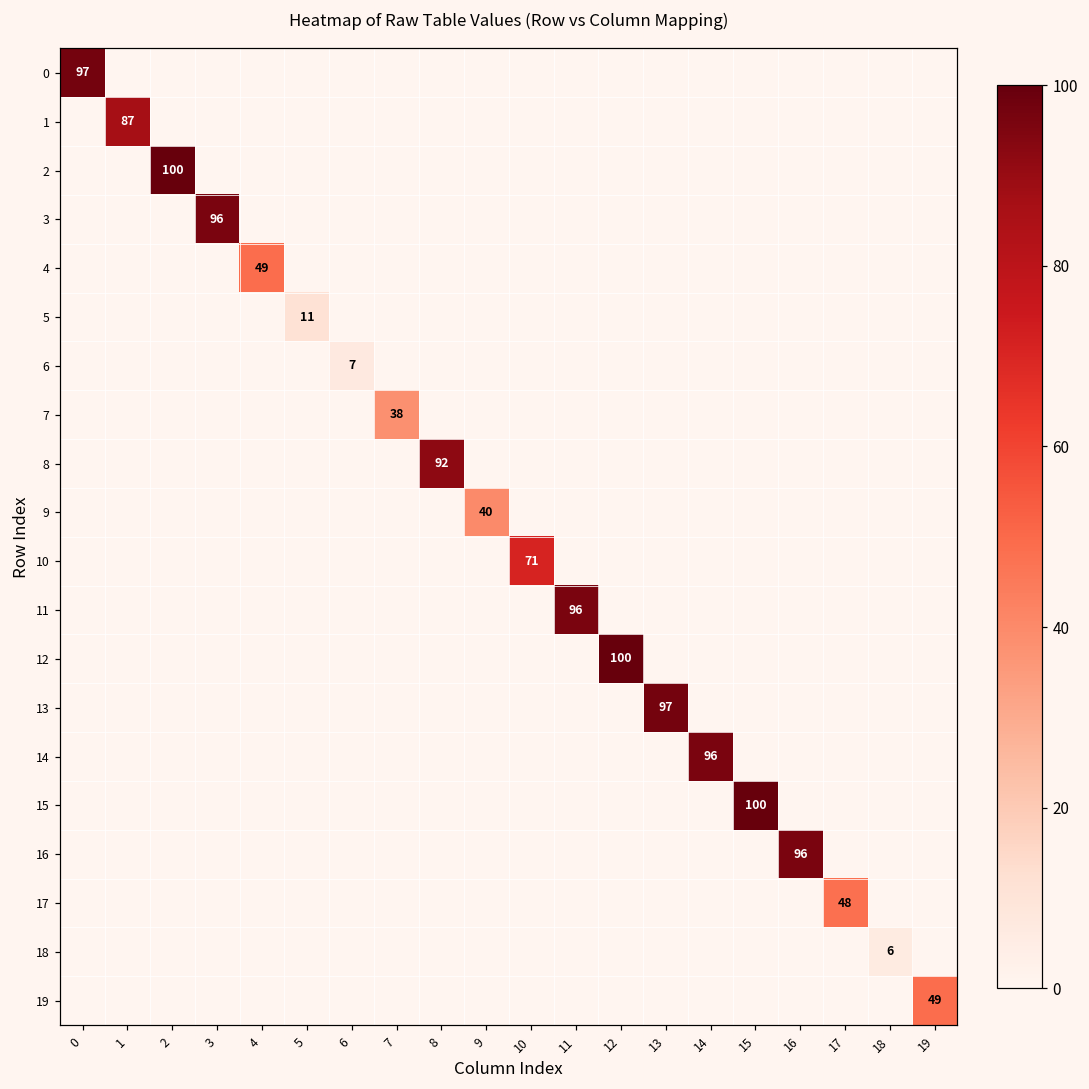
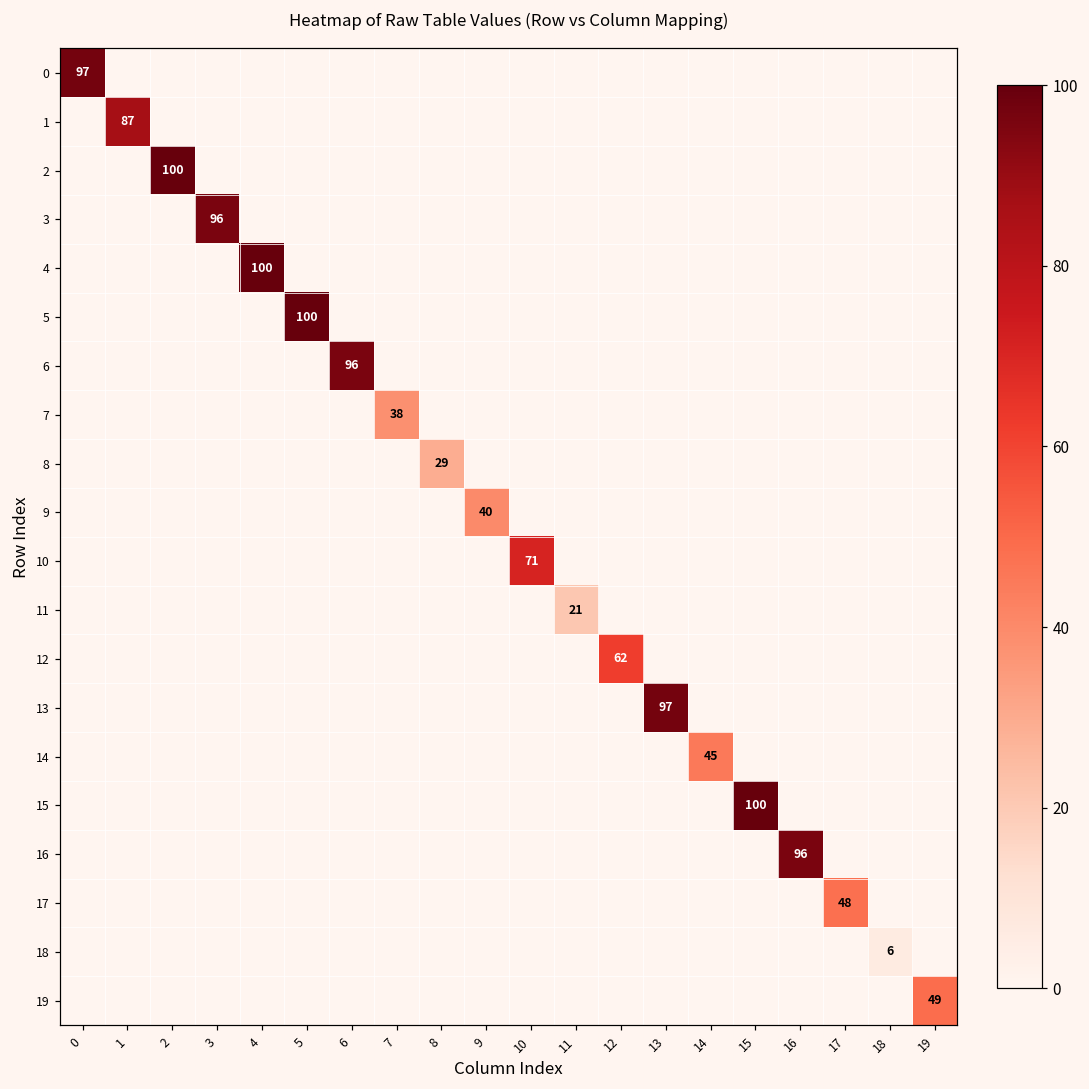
  {
    "0": {
      "0": 97
    },
    "1": {
      "1": 87
    },
    "2": {
      "2": 100
    },
    "3": {
      "3": 96
    },
    "4": {
-     "4": 49
+     "4": 100
    },
    "5": {
-     "5": 11
+     "5": 100
    },
    "6": {
-     "6": 7
+     "6": 96
    },
    "7": {
      "7": 38
    },
    "8": {
-     "8": 92
+     "8": 29
    },
    "9": {
      "9": 40
    },
    "10": {
      "10": 71
    },
    "11": {
-     "11": 96
+     "11": 21
    },
    "12": {
-     "12": 100
+     "12": 62
    },
    "13": {
      "13": 97
    },
    "14": {
-     "14": 96
+     "14": 45
    },
    "15": {
      "15": 100
    },
    "16": {
      "16": 96
    },
    "17": {
      "17": 48
    },
    "18": {
      "18": 6
    },
    "19": {
      "19": 49
    }
  }
